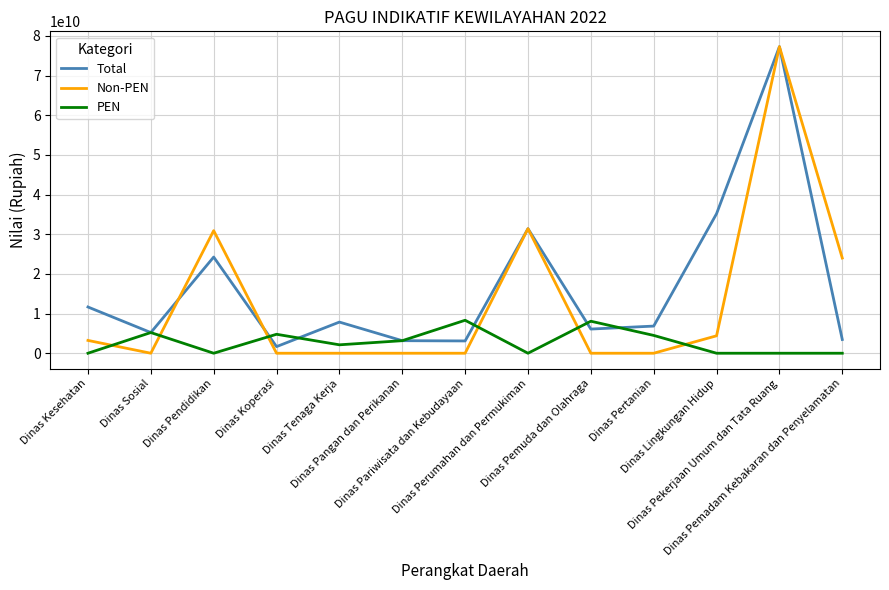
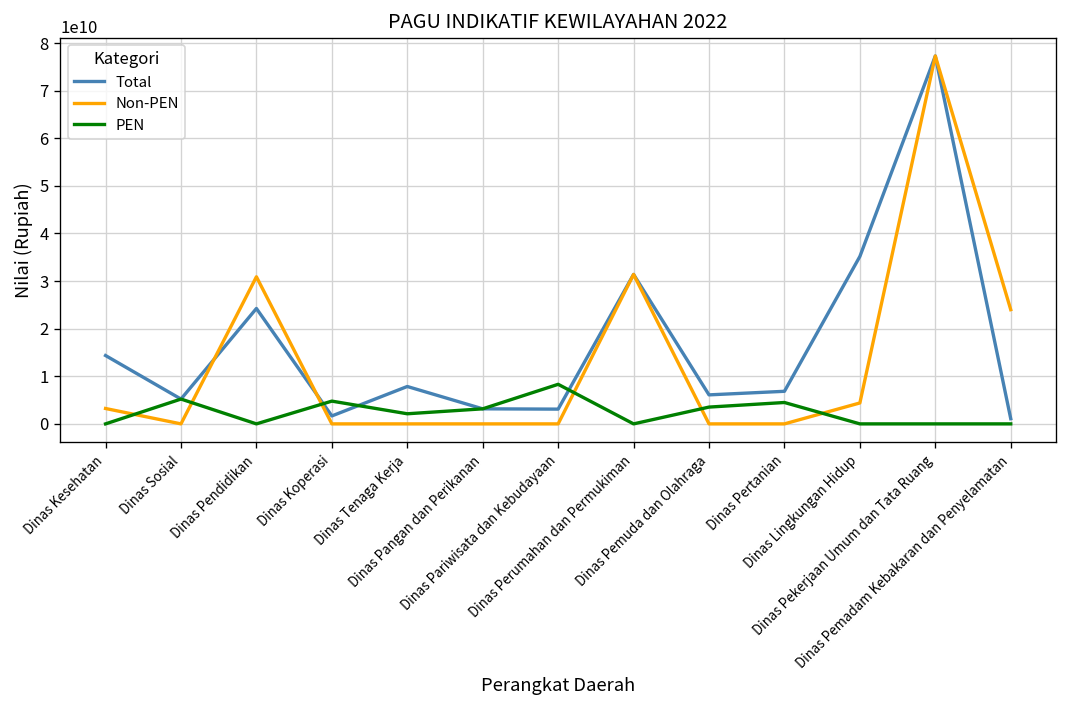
  {
    "Total": {
-     "Dinas Kesehatan": 12000000000,
+     "Dinas Kesehatan": 14000000000,
      "Dinas Pendidikan": 24000000000,
      "Dinas Koperasi": 2000000000,
      "Dinas Tenaga Kerja": 8000000000,
      "Dinas Pariwisata dan Kebudayaan": 3000000000,
      "Dinas Pemuda dan Olahraga": 6000000000,
      "Dinas Pertanian": 7000000000,
      "Dinas Lingkungan Hidup": 35000000000,
-     "Dinas Pemadam Kebakaran dan Penyelamatan": 3000000000
+     "Dinas Pemadam Kebakaran dan Penyelamatan": 1000000000
    },
    "Non-PEN": {
      "Dinas Kesehatan": 3000000000,
      "Dinas Sosial": 0,
      "Dinas Pendidikan": 31000000000,
      "Dinas Koperasi": 0,
      "Dinas Tenaga Kerja": 0,
      "Dinas Pangan dan Perikanan": 0,
      "Dinas Pariwisata dan Kebudayaan": 0,
      "Dinas Pemuda dan Olahraga": 0,
      "Dinas Pertanian": 0,
      "Dinas Lingkungan Hidup": 4000000000,
      "Dinas Pemadam Kebakaran dan Penyelamatan": 24000000000
    },
    "PEN": {
      "Dinas Kesehatan": 0,
      "Dinas Pendidikan": 0,
      "Dinas Koperasi": 5000000000,
      "Dinas Tenaga Kerja": 2000000000,
      "Dinas Pariwisata dan Kebudayaan": 8000000000,
      "Dinas Perumahan dan Permukiman": 0,
-     "Dinas Pemuda dan Olahraga": 8000000000,
+     "Dinas Pemuda dan Olahraga": 4000000000,
      "Dinas Pertanian": 4000000000,
      "Dinas Lingkungan Hidup": 0,
      "Dinas Pekerjaan Umum dan Tata Ruang": 0,
      "Dinas Pemadam Kebakaran dan Penyelamatan": 0
    }
  }
